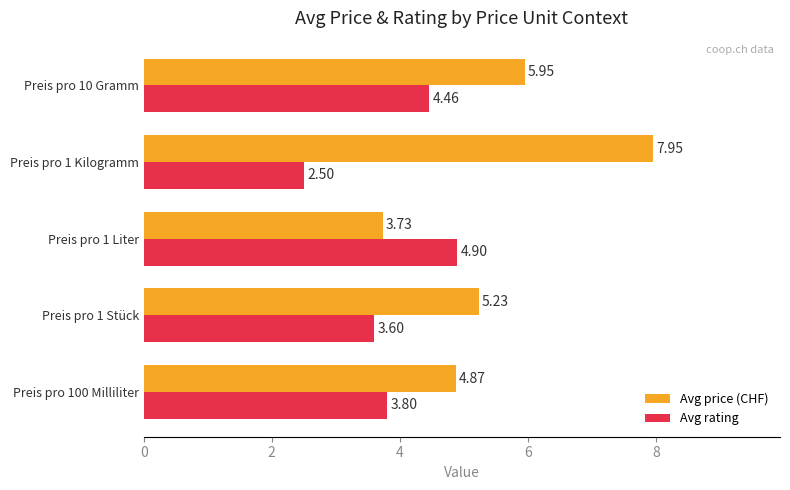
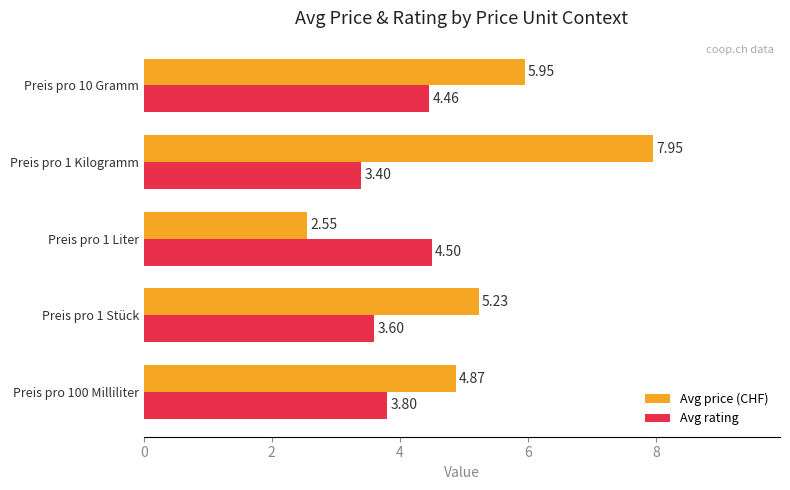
  {
    "Avg price (CHF)": {
      "Preis pro 10 Gramm": 5.95,
      "Preis pro 1 Kilogramm": 7.95,
-     "Preis pro 1 Liter": 3.73,
+     "Preis pro 1 Liter": 2.55,
      "Preis pro 1 Stück": 5.23,
      "Preis pro 100 Milliliter": 4.87
    },
    "Avg rating": {
      "Preis pro 10 Gramm": 4.46,
-     "Preis pro 1 Kilogramm": 2.50,
-     "Preis pro 1 Liter": 4.90,
+     "Preis pro 1 Kilogramm": 3.40,
+     "Preis pro 1 Liter": 4.50,
      "Preis pro 1 Stück": 3.60,
      "Preis pro 100 Milliliter": 3.80
    }
  }
